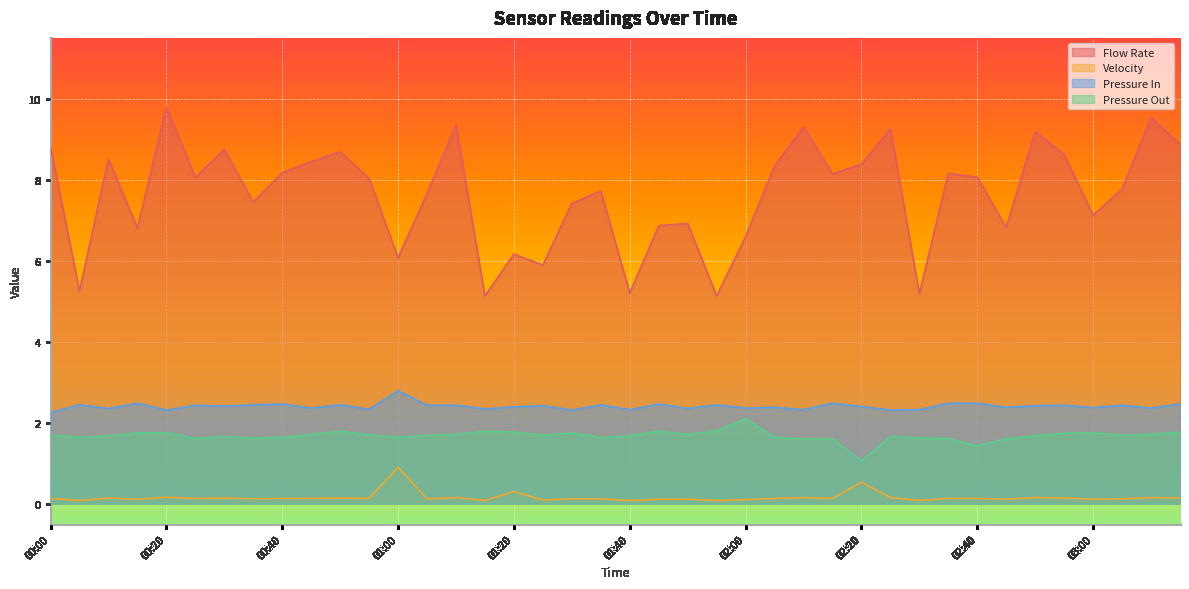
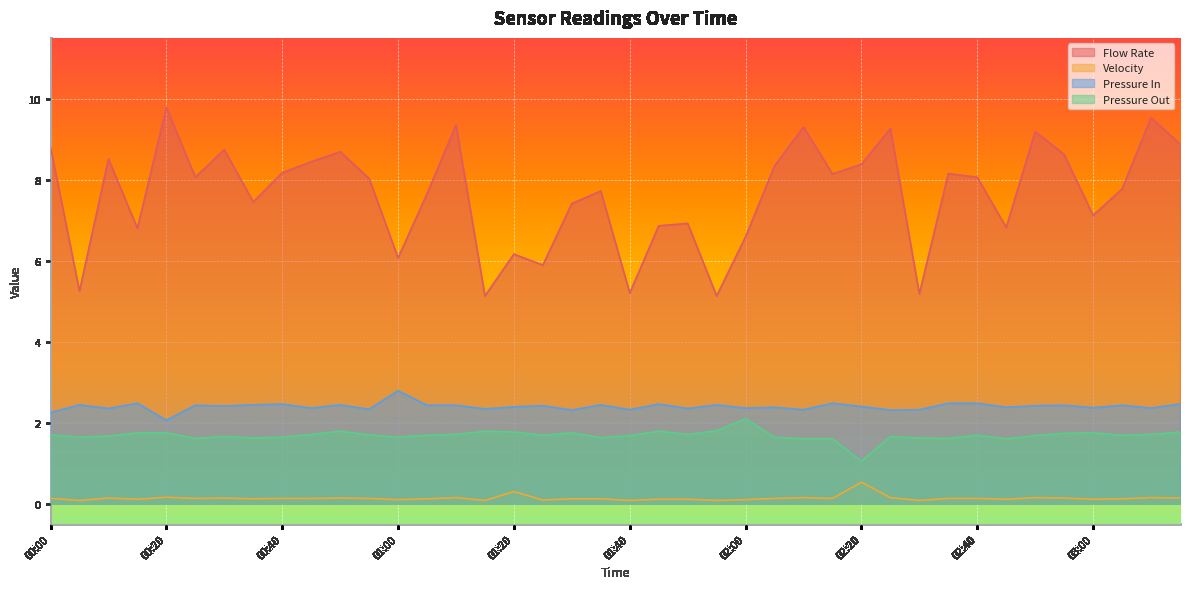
  {
    "Flow Rate": {
      "00:00": 8.8,
      "00:20": 9.8,
      "00:40": 8.2,
      "01:00": 6.1,
      "01:20": 6.2,
      "01:40": 5.2,
      "02:00": 6.6,
      "02:20": 8.4,
      "02:40": 8.1,
      "03:00": 7.1
    },
    "Velocity": {
      "00:00": 0.1,
      "00:20": 0.2,
      "00:40": 0.1,
-     "01:00": 0.9,
+     "01:00": 0.1,
      "01:20": 0.3,
      "01:40": 0.1,
      "02:00": 0.1,
      "02:20": 0.5,
      "02:40": 0.1,
      "03:00": 0.1
    },
    "Pressure In": {
      "00:00": 2.3,
-     "00:20": 2.3,
+     "00:20": 2.1,
      "00:40": 2.5,
      "01:00": 2.8,
      "01:20": 2.4,
      "01:40": 2.3,
      "02:00": 2.4,
      "02:20": 2.4,
      "02:40": 2.5,
      "03:00": 2.4
    },
    "Pressure Out": {
      "00:00": 1.7,
      "00:20": 1.8,
      "00:40": 1.6,
      "01:00": 1.6,
      "01:20": 1.8,
      "01:40": 1.7,
      "02:00": 2.1,
      "02:20": 1.1,
-     "02:40": 1.4,
+     "02:40": 1.7,
      "03:00": 1.8
    }
  }
